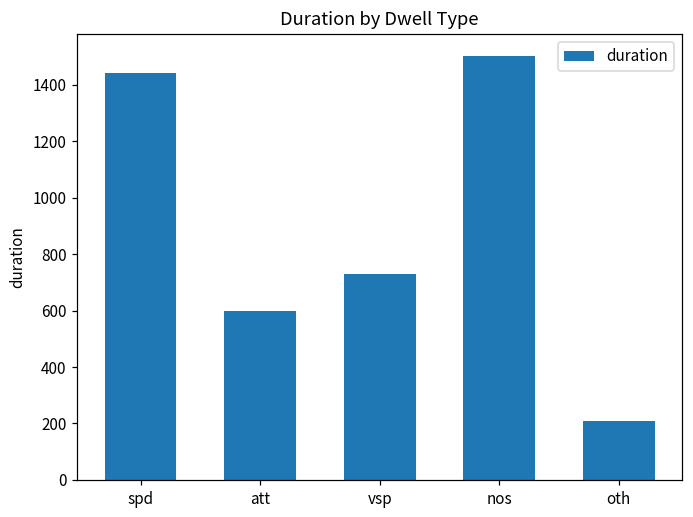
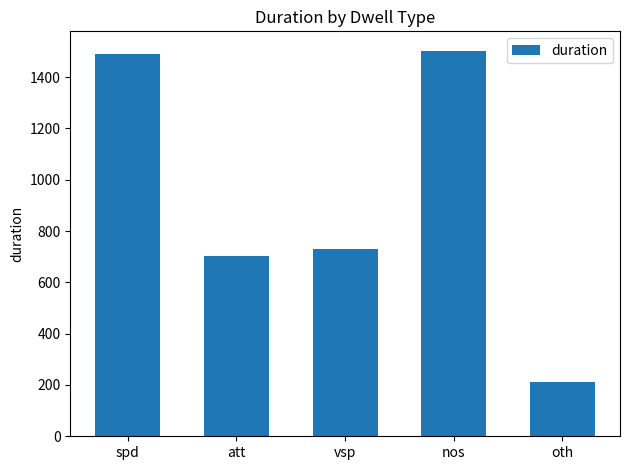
  {
-   "spd": 1440,
-   "att": 600,
+   "spd": 1490,
+   "att": 700,
    "vsp": 730,
    "nos": 1500,
    "oth": 210
  }
